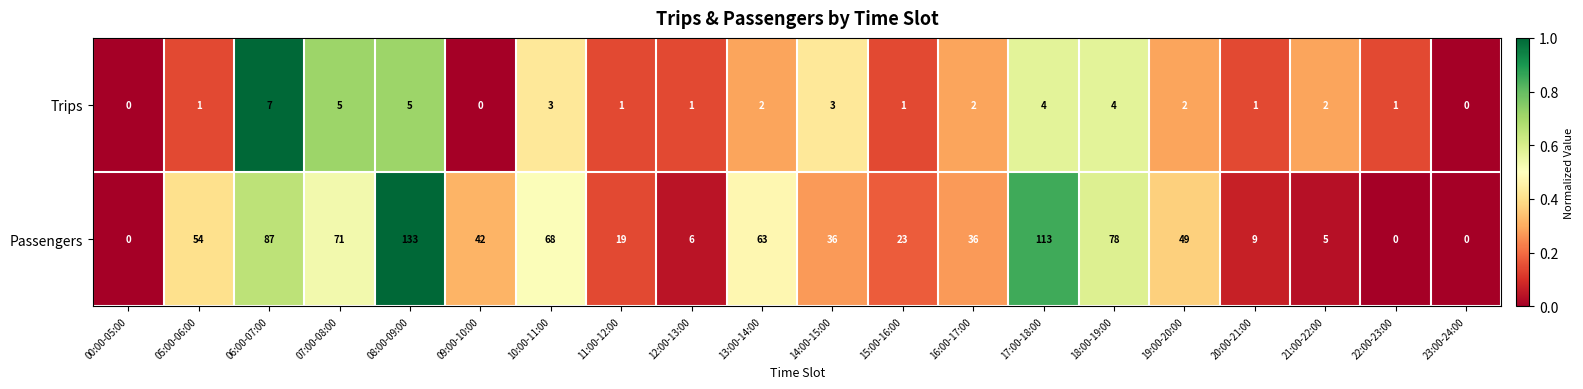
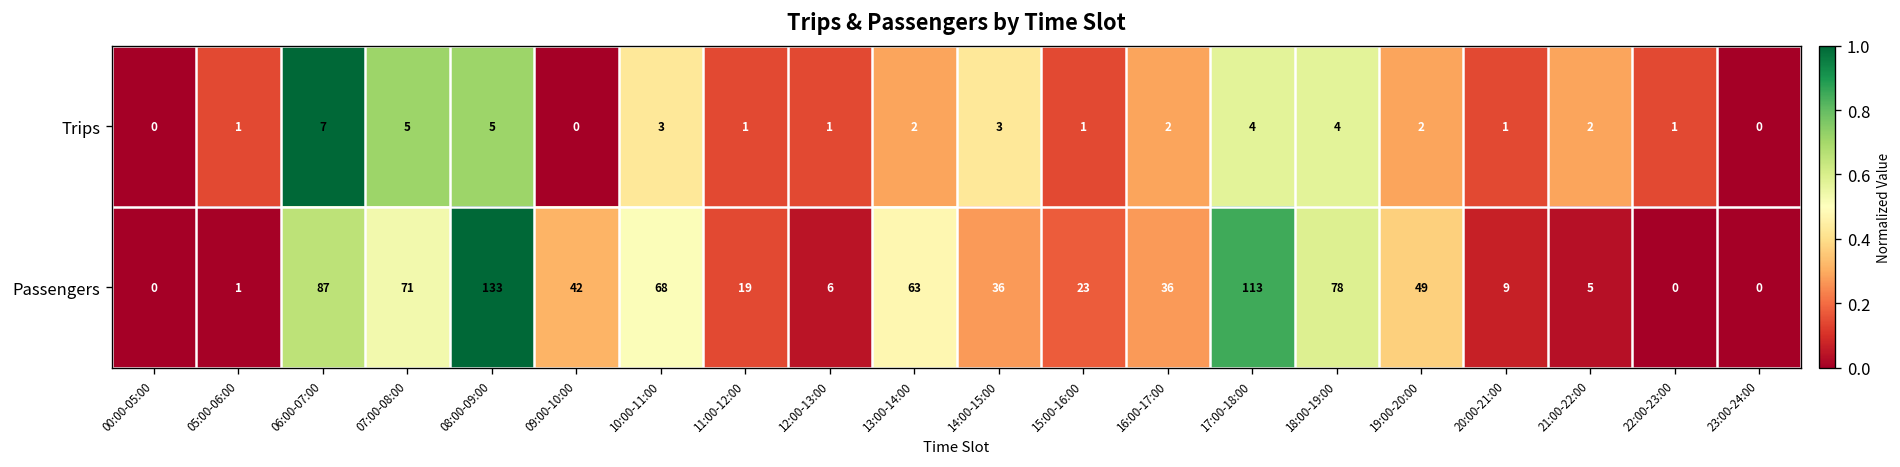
  {
    "Trips": {
      "00:00-05:00": 0,
      "05:00-06:00": 1,
      "06:00-07:00": 7,
      "07:00-08:00": 5,
      "08:00-09:00": 5,
      "09:00-10:00": 0,
      "10:00-11:00": 3,
      "11:00-12:00": 1,
      "12:00-13:00": 1,
      "13:00-14:00": 2,
      "14:00-15:00": 3,
      "15:00-16:00": 1,
      "16:00-17:00": 2,
      "17:00-18:00": 4,
      "18:00-19:00": 4,
      "19:00-20:00": 2,
      "20:00-21:00": 1,
      "21:00-22:00": 2,
      "22:00-23:00": 1,
      "23:00-24:00": 0
    },
    "Passengers": {
      "00:00-05:00": 0,
-     "05:00-06:00": 54,
+     "05:00-06:00": 1,
      "06:00-07:00": 87,
      "07:00-08:00": 71,
      "08:00-09:00": 133,
      "09:00-10:00": 42,
      "10:00-11:00": 68,
      "11:00-12:00": 19,
      "12:00-13:00": 6,
      "13:00-14:00": 63,
      "14:00-15:00": 36,
      "15:00-16:00": 23,
      "16:00-17:00": 36,
      "17:00-18:00": 113,
      "18:00-19:00": 78,
      "19:00-20:00": 49,
      "20:00-21:00": 9,
      "21:00-22:00": 5,
      "22:00-23:00": 0,
      "23:00-24:00": 0
    }
  }
